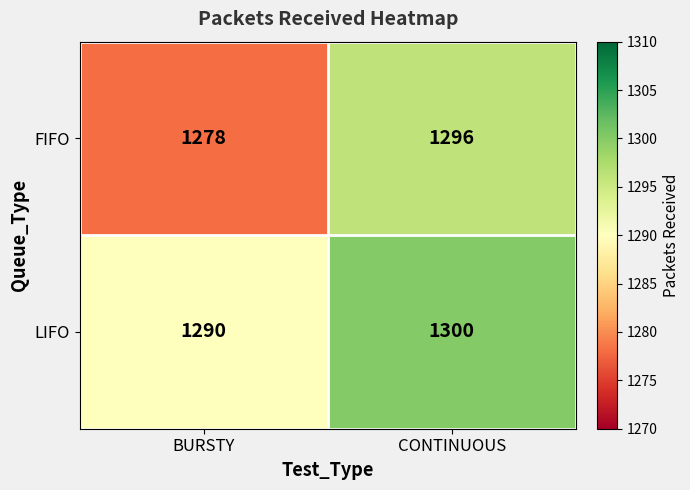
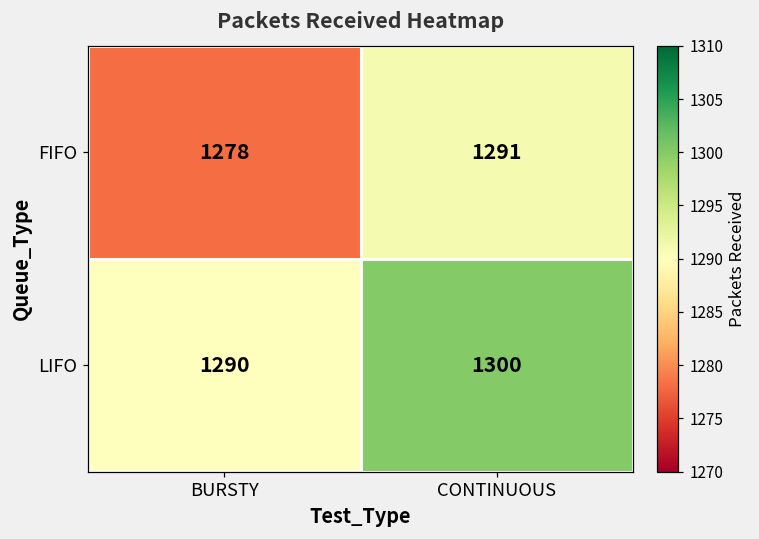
  {
    "FIFO": {
      "BURSTY": 1278,
-     "CONTINUOUS": 1296
+     "CONTINUOUS": 1291
    },
    "LIFO": {
      "BURSTY": 1290,
      "CONTINUOUS": 1300
    }
  }
